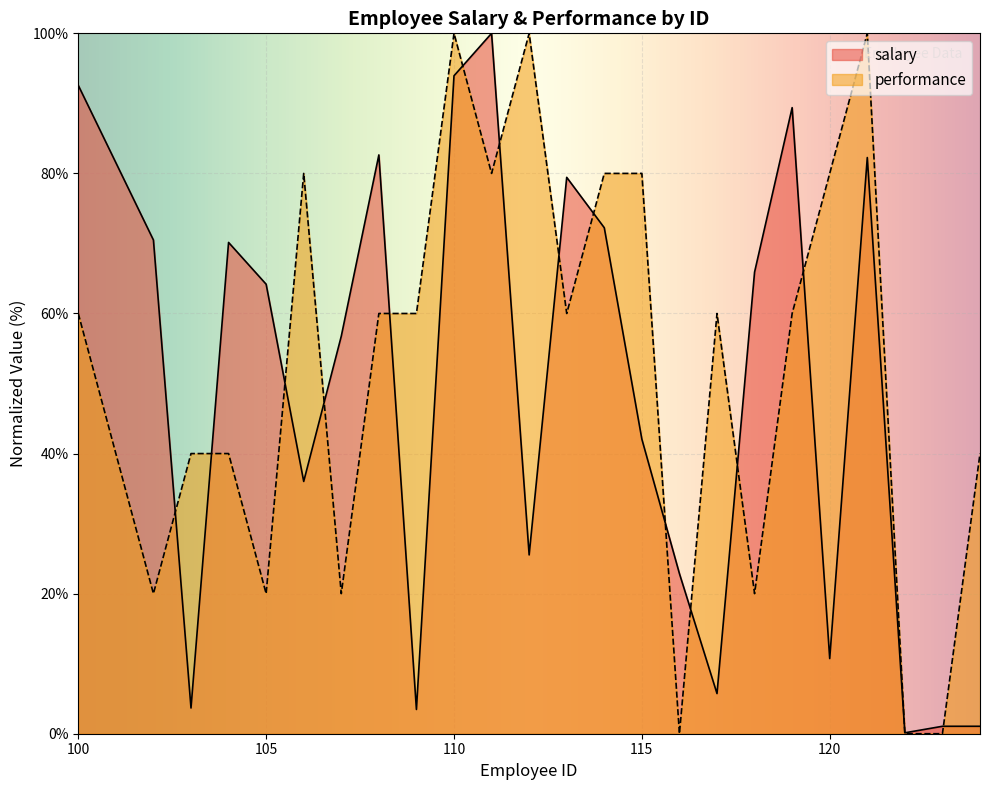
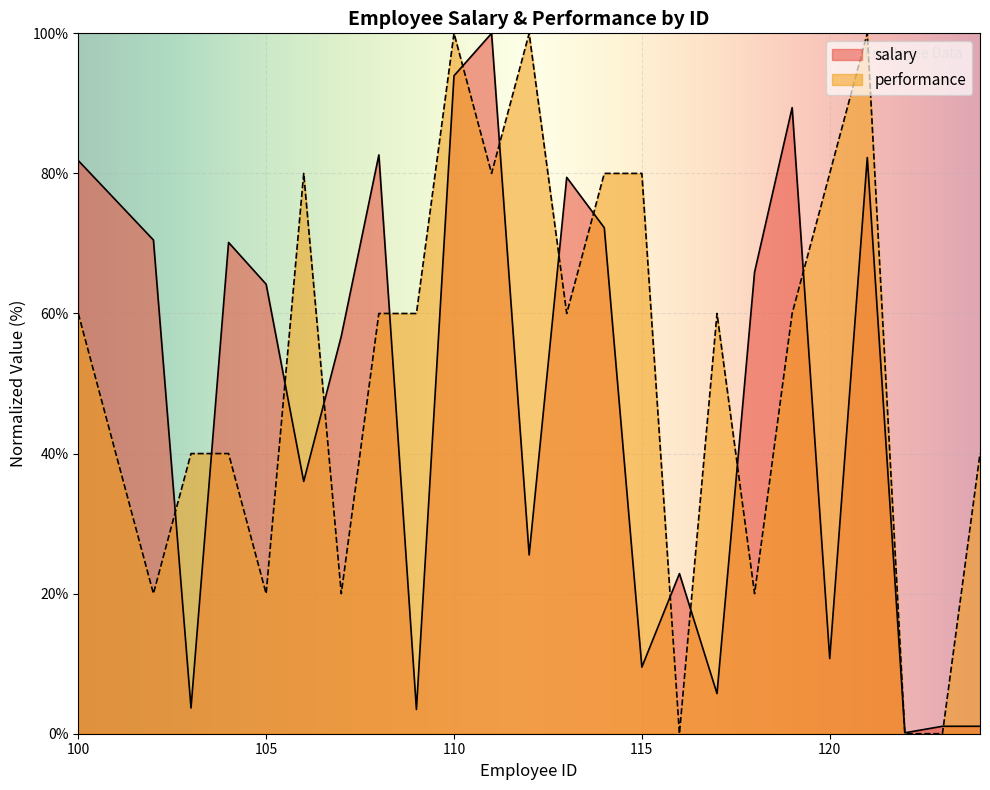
  {
    "salary": {
-     "100": "93%",
+     "100": "82%",
      "105": "64%",
      "110": "94%",
-     "115": "42%",
+     "115": "10%",
      "120": "11%"
    },
    "performance": {
      "100": "60%",
      "105": "20%",
      "110": "100%",
      "115": "80%",
      "120": "80%"
    }
  }
